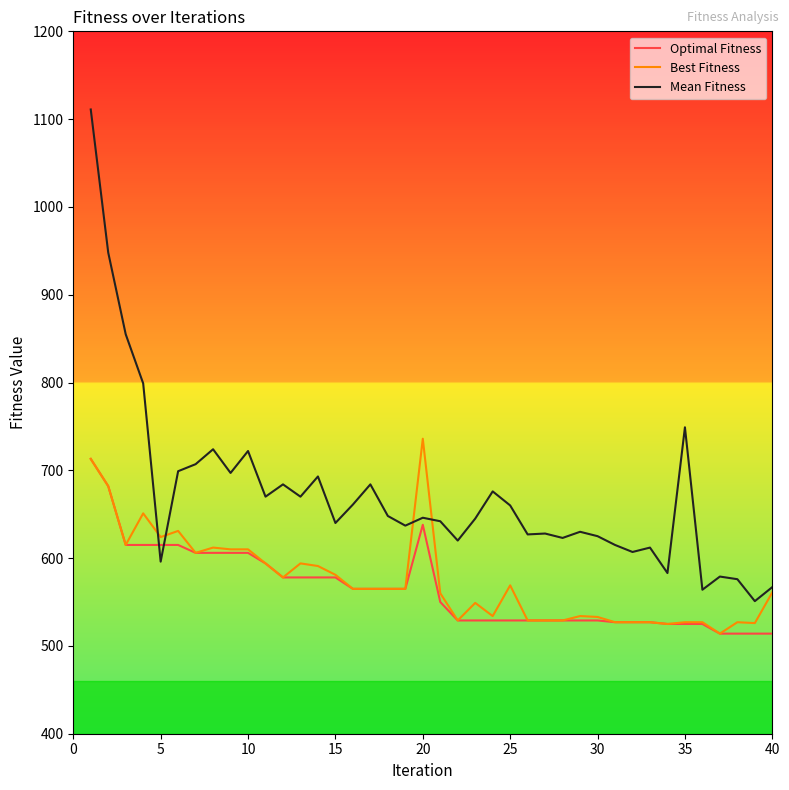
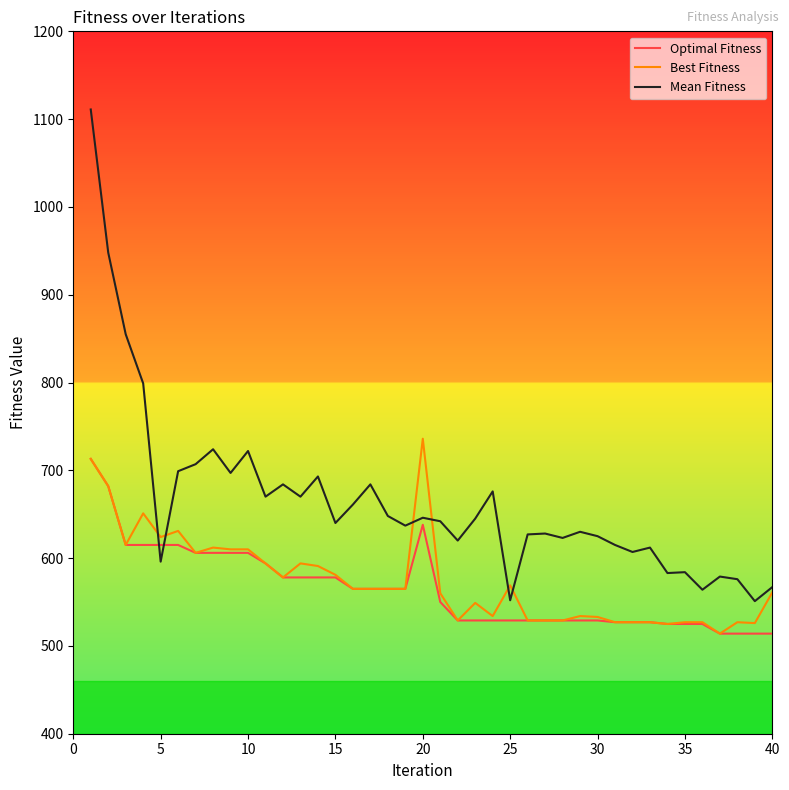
  {
    "Optimal Fitness": {
      "5": 620,
      "10": 610,
      "15": 580,
      "20": 640,
      "25": 530,
      "30": 530,
      "40": 510
    },
    "Best Fitness": {
      "5": 620,
      "10": 610,
      "15": 580,
      "20": 740,
      "25": 570,
      "30": 530,
      "40": 560
    },
    "Mean Fitness": {
      "5": 600,
      "10": 720,
      "15": 640,
      "20": 650,
-     "25": 660,
+     "25": 550,
      "30": 630,
-     "35": 750,
+     "35": 580,
      "40": 570
    }
  }
